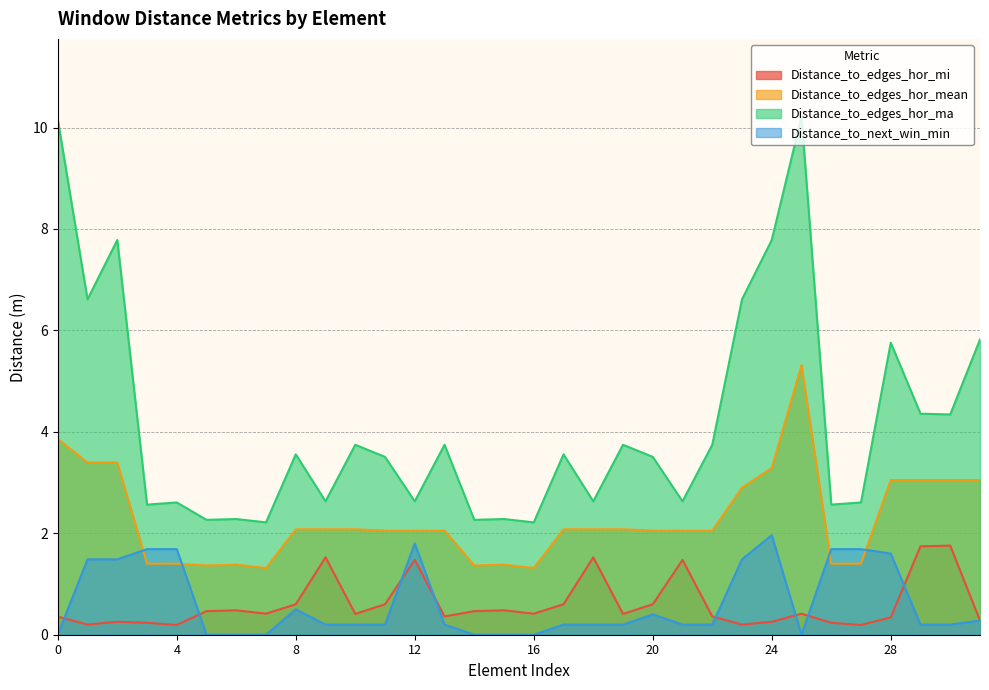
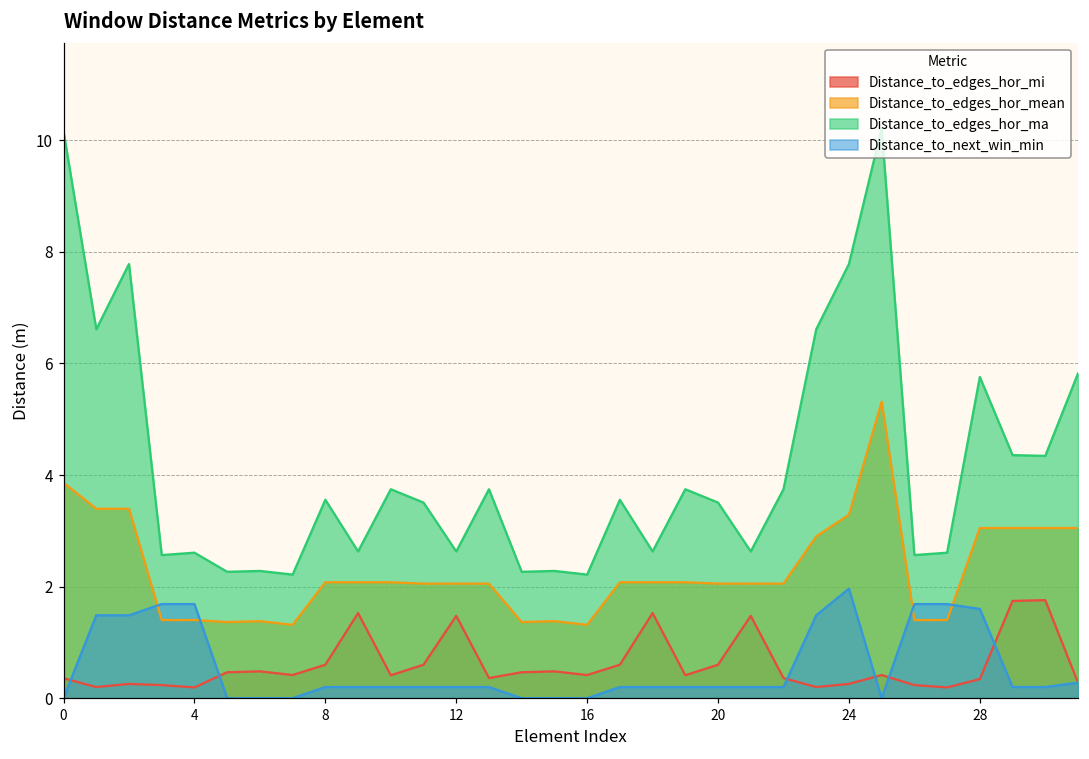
  {
    "Distance_to_edges_hor_mi": {
      "0": 0.4,
      "4": 0.2,
      "8": 0.6,
      "12": 1.5,
      "16": 0.4,
      "20": 0.6,
      "24": 0.3,
      "28": 0.3
    },
    "Distance_to_edges_hor_mean": {
      "0": 3.9,
      "4": 1.4,
      "8": 2.1,
      "12": 2.1,
      "16": 1.3,
      "20": 2.1,
      "24": 3.3,
      "28": 3.1
    },
    "Distance_to_edges_hor_ma": {
      "0": 10.2,
      "4": 2.6,
      "8": 3.6,
      "12": 2.6,
      "16": 2.2,
      "20": 3.5,
      "24": 7.8,
      "28": 5.8
    },
    "Distance_to_next_win_min": {
      "0": 0.0,
      "4": 1.7,
-     "8": 0.5,
-     "12": 1.8,
+     "8": 0.2,
+     "12": 0.2,
      "16": 0.0,
-     "20": 0.4,
+     "20": 0.2,
      "24": 2.0,
      "28": 1.6
    }
  }
